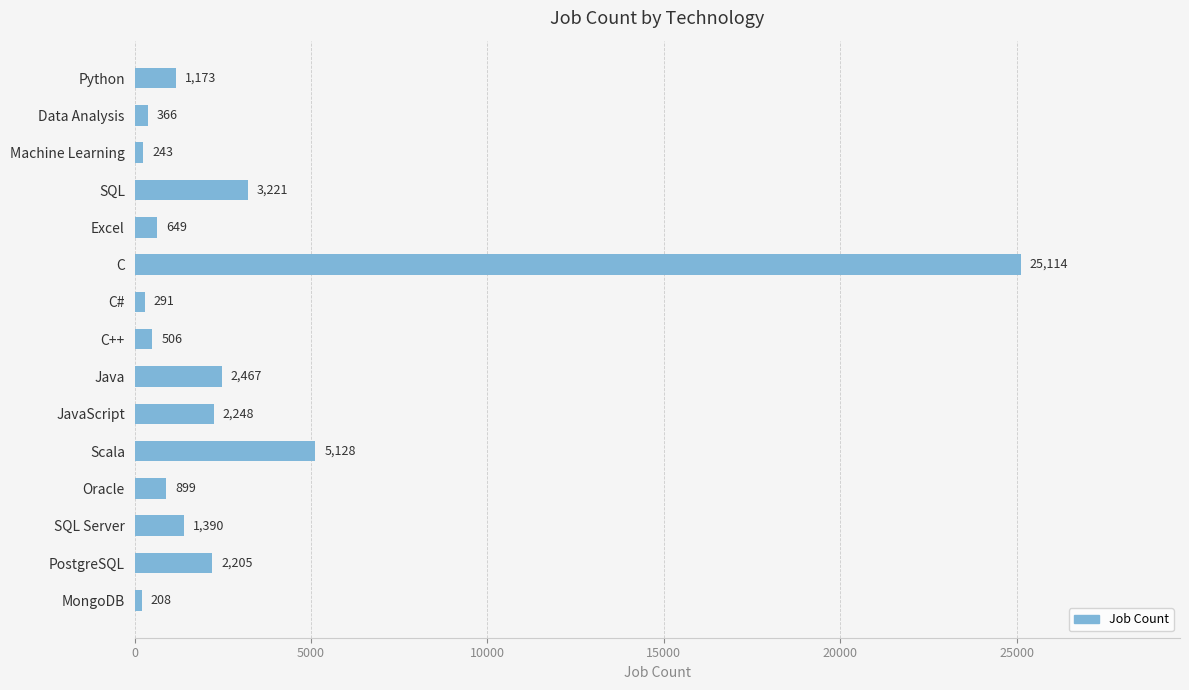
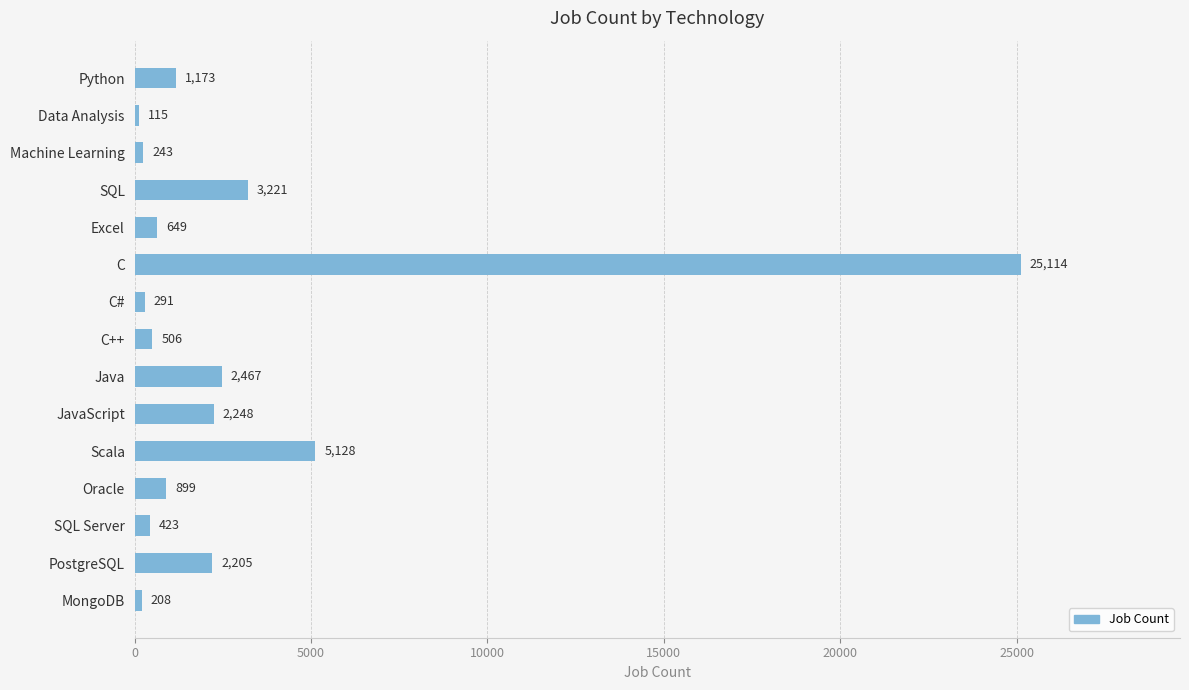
  {
    "Python": "1,173",
-   "Data Analysis": "366",
+   "Data Analysis": "115",
    "Machine Learning": "243",
    "SQL": "3,221",
    "Excel": "649",
    "C": "25,114",
    "C#": "291",
    "C++": "506",
    "Java": "2,467",
    "JavaScript": "2,248",
    "Scala": "5,128",
    "Oracle": "899",
-   "SQL Server": "1,390",
+   "SQL Server": "423",
    "PostgreSQL": "2,205",
    "MongoDB": "208"
  }
